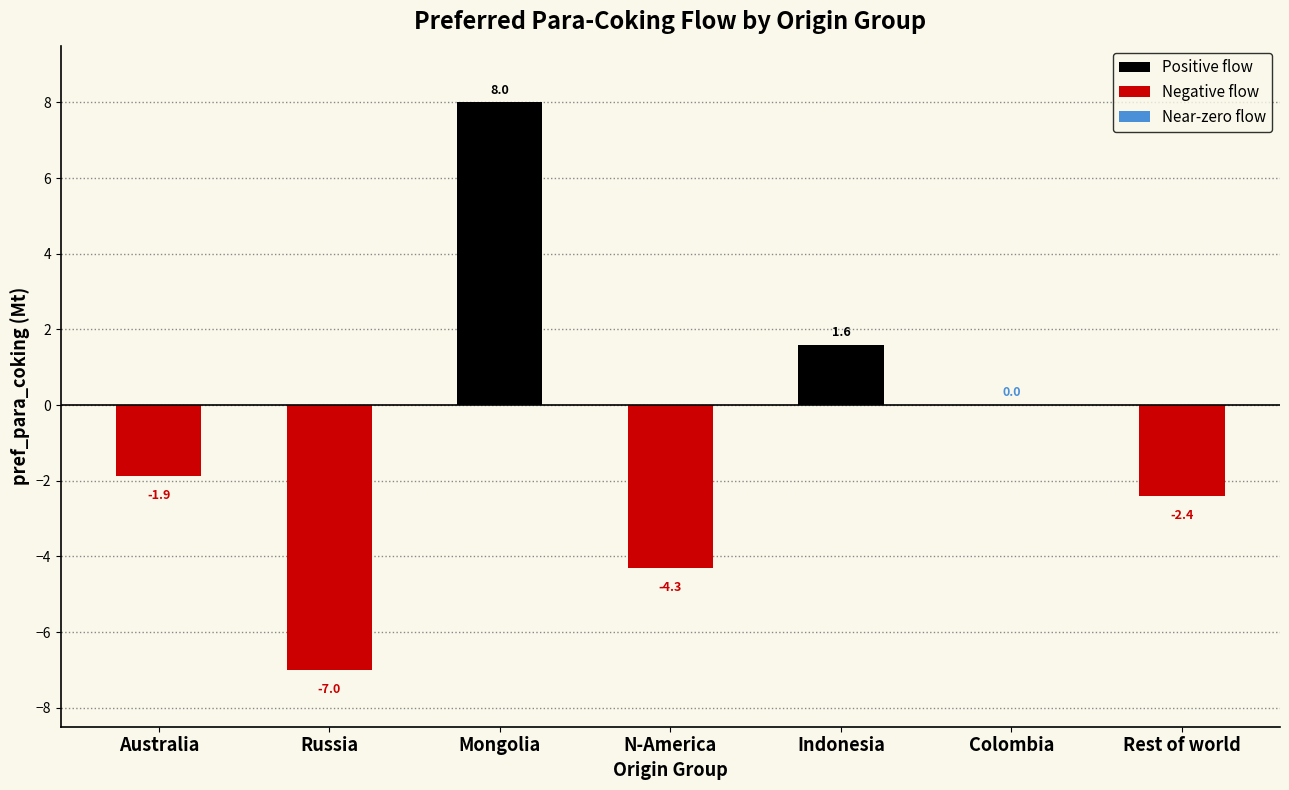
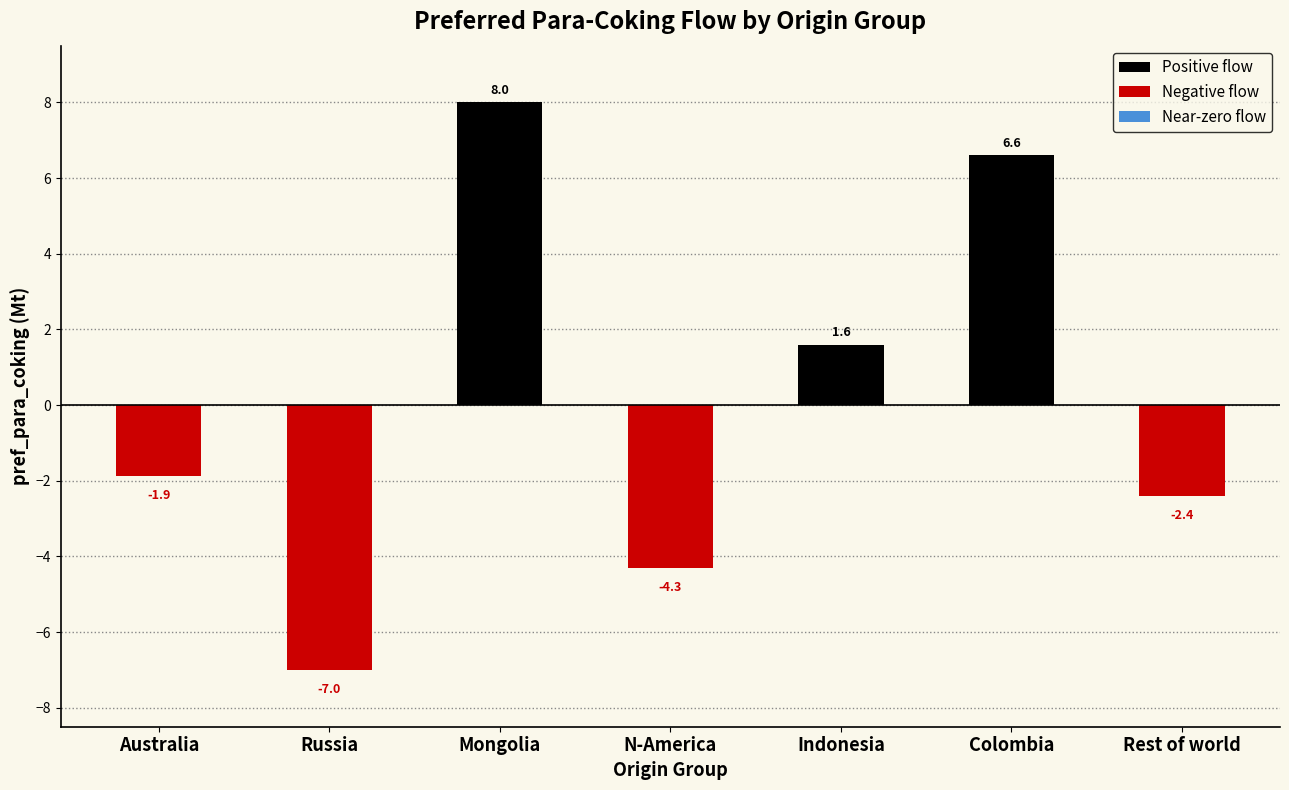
  {
    "Australia": -1.9,
    "Russia": -7.0,
    "Mongolia": 8.0,
    "N-America": -4.3,
    "Indonesia": 1.6,
-   "Colombia": 0.0,
+   "Colombia": 6.6,
    "Rest of world": -2.4
  }
